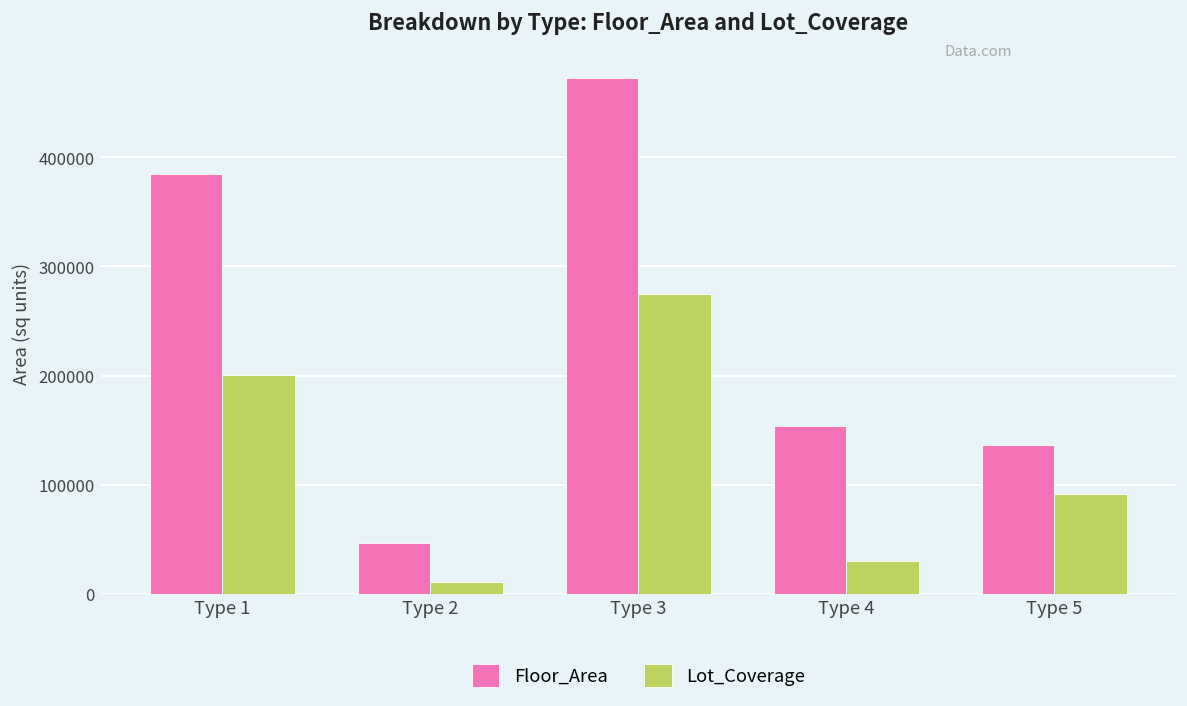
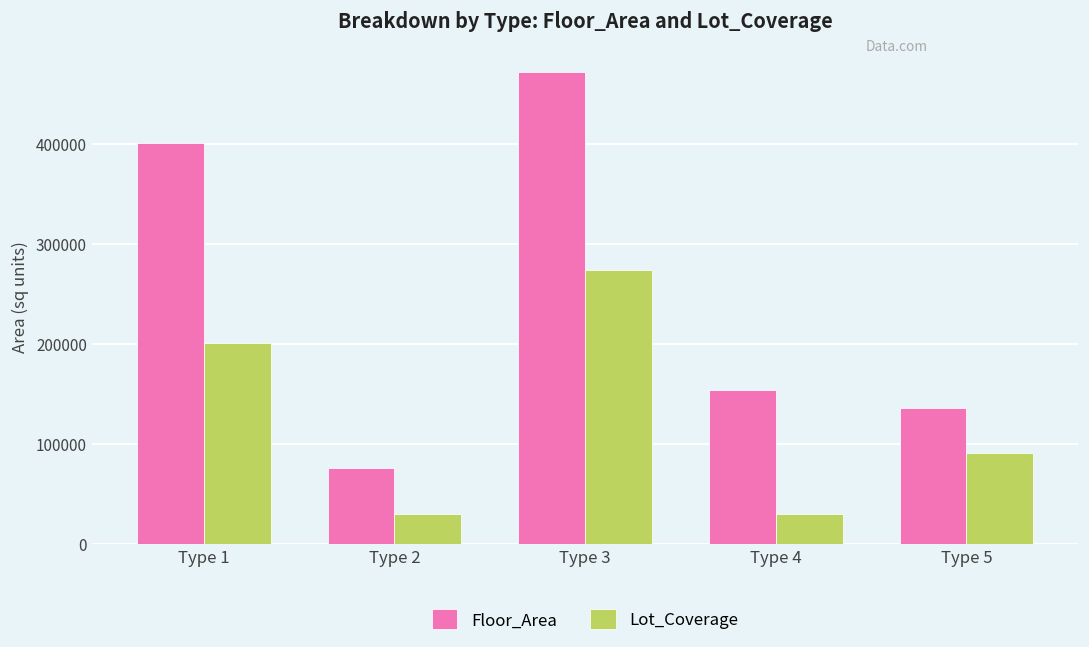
  {
    "Floor_Area": {
-     "Type 1": 380000,
-     "Type 2": 50000,
+     "Type 1": 400000,
+     "Type 2": 80000,
      "Type 3": 470000,
      "Type 4": 150000,
      "Type 5": 140000
    },
    "Lot_Coverage": {
      "Type 1": 200000,
-     "Type 2": 10000,
+     "Type 2": 30000,
      "Type 3": 270000,
      "Type 4": 30000,
      "Type 5": 90000
    }
  }
